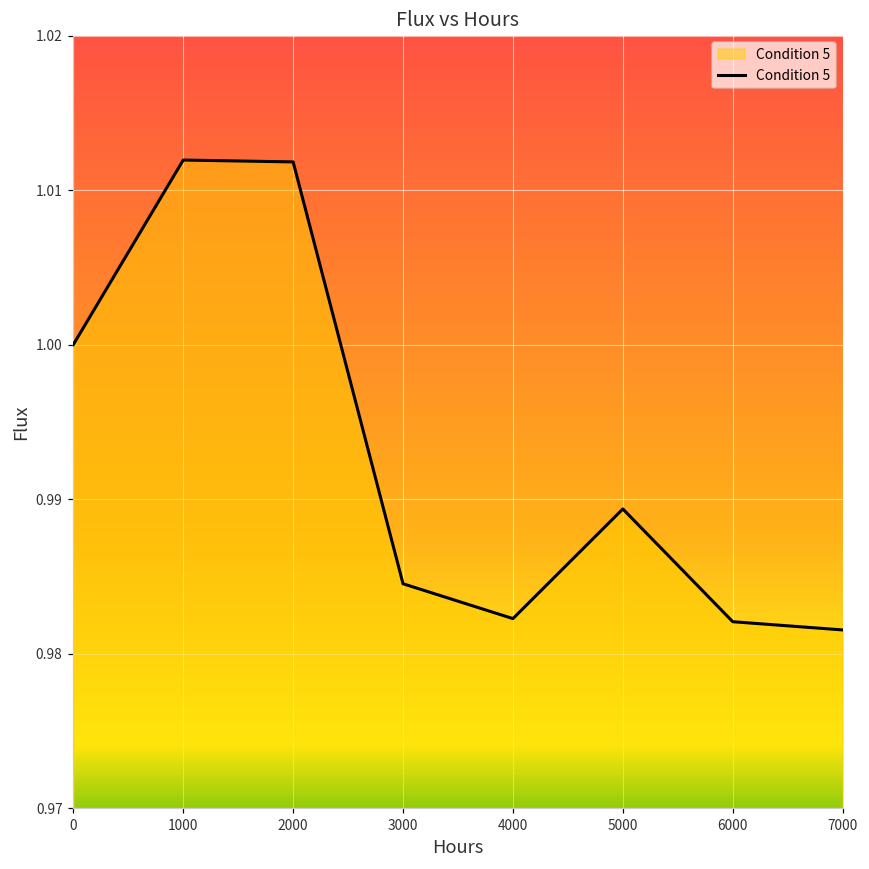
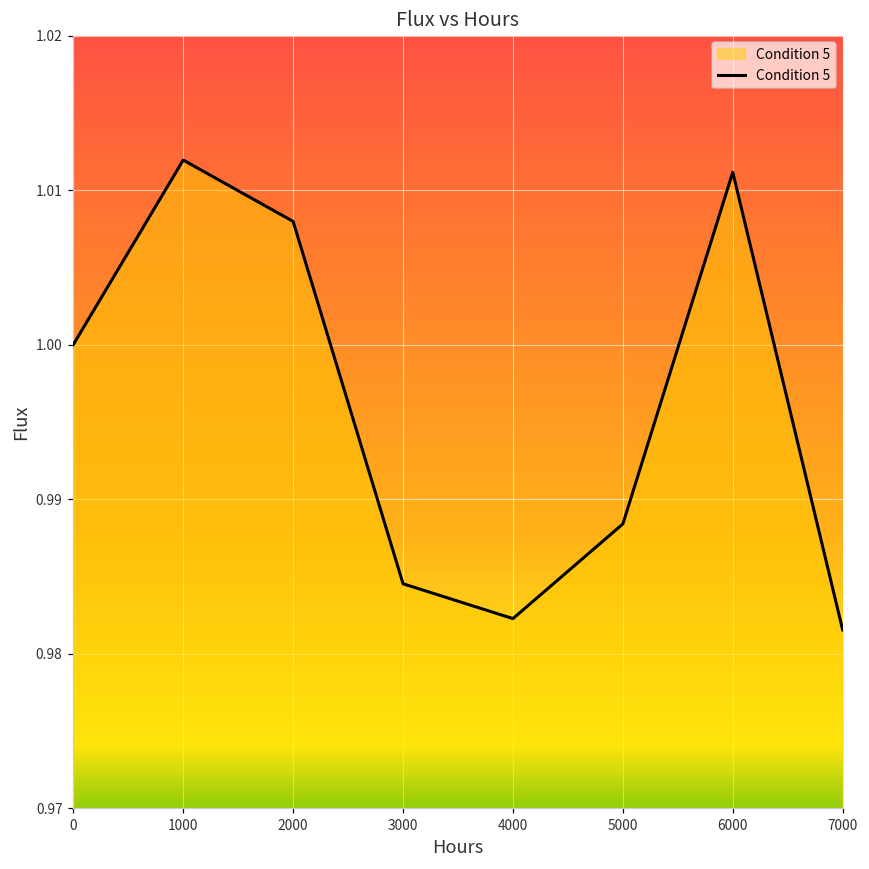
  {
    "0": 1.0000,
    "1000": 1.0119,
-   "2000": 1.0118,
+   "2000": 1.0080,
    "3000": 0.9845,
    "4000": 0.9823,
-   "5000": 0.9894,
-   "6000": 0.9821,
+   "5000": 0.9884,
+   "6000": 1.0112,
    "7000": 0.9815
  }
